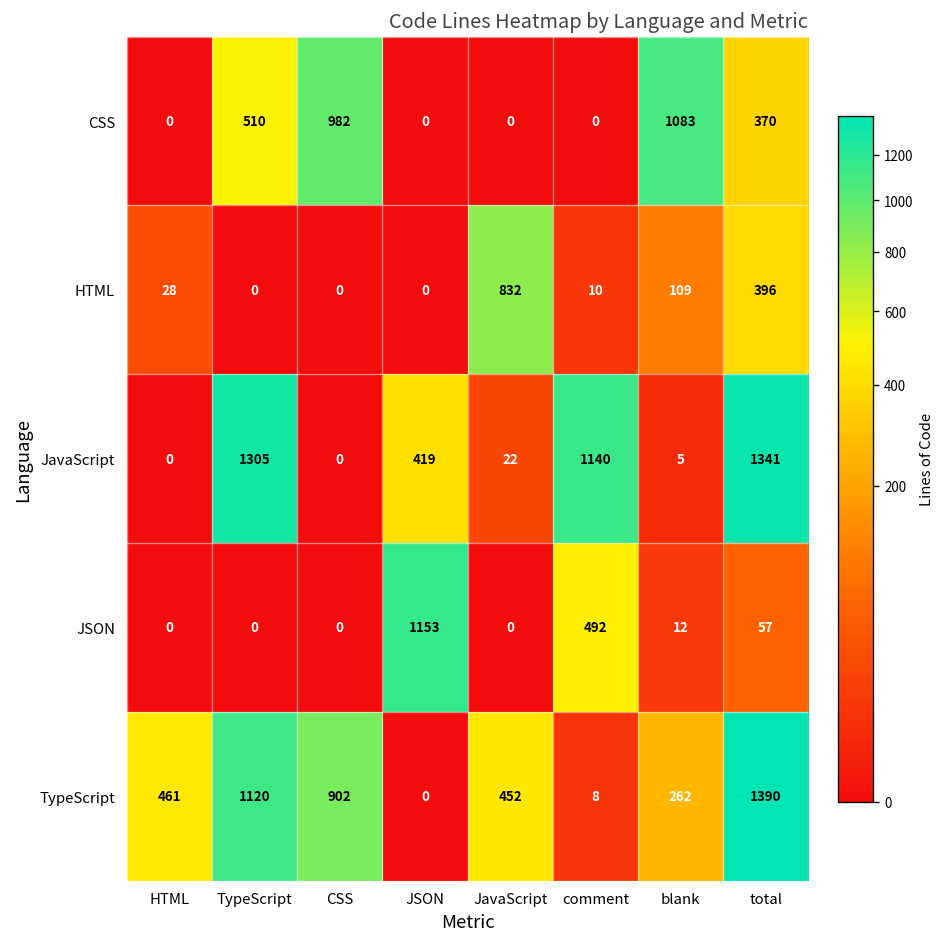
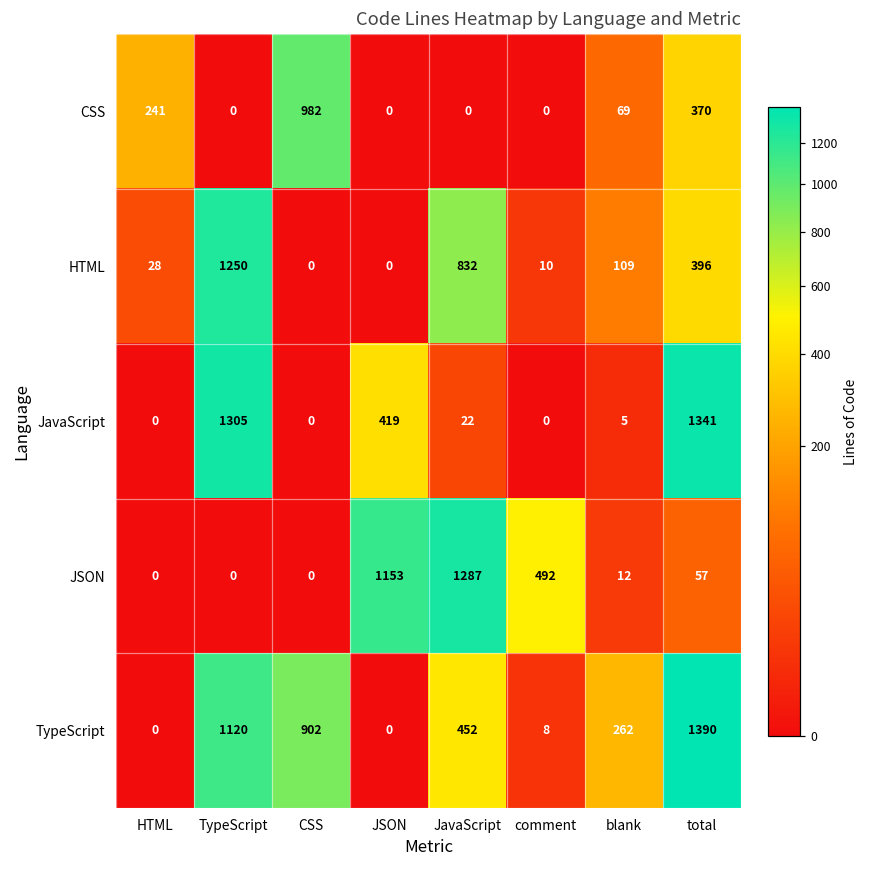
  {
    "CSS": {
-     "HTML": 0,
-     "TypeScript": 510,
+     "HTML": 241,
+     "TypeScript": 0,
      "CSS": 982,
      "JSON": 0,
      "JavaScript": 0,
      "comment": 0,
-     "blank": 1083,
+     "blank": 69,
      "total": 370
    },
    "HTML": {
      "HTML": 28,
-     "TypeScript": 0,
+     "TypeScript": 1250,
      "CSS": 0,
      "JSON": 0,
      "JavaScript": 832,
      "comment": 10,
      "blank": 109,
      "total": 396
    },
    "JavaScript": {
      "HTML": 0,
      "TypeScript": 1305,
      "CSS": 0,
      "JSON": 419,
      "JavaScript": 22,
-     "comment": 1140,
+     "comment": 0,
      "blank": 5,
      "total": 1341
    },
    "JSON": {
      "HTML": 0,
      "TypeScript": 0,
      "CSS": 0,
      "JSON": 1153,
-     "JavaScript": 0,
+     "JavaScript": 1287,
      "comment": 492,
      "blank": 12,
      "total": 57
    },
    "TypeScript": {
-     "HTML": 461,
+     "HTML": 0,
      "TypeScript": 1120,
      "CSS": 902,
      "JSON": 0,
      "JavaScript": 452,
      "comment": 8,
      "blank": 262,
      "total": 1390
    }
  }
